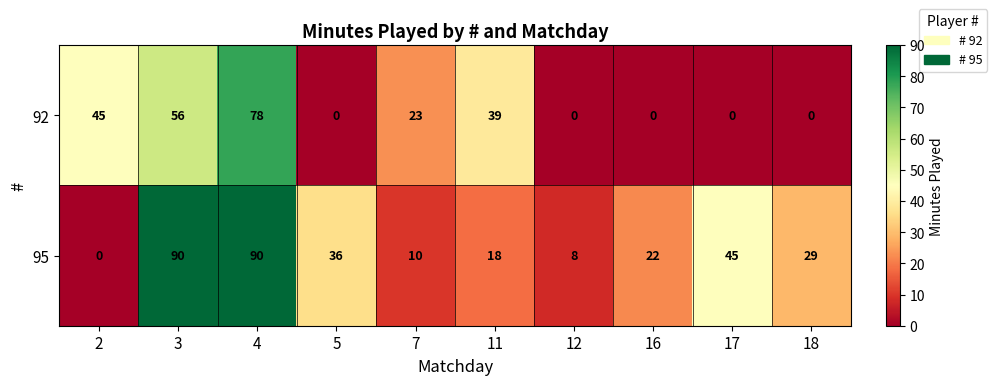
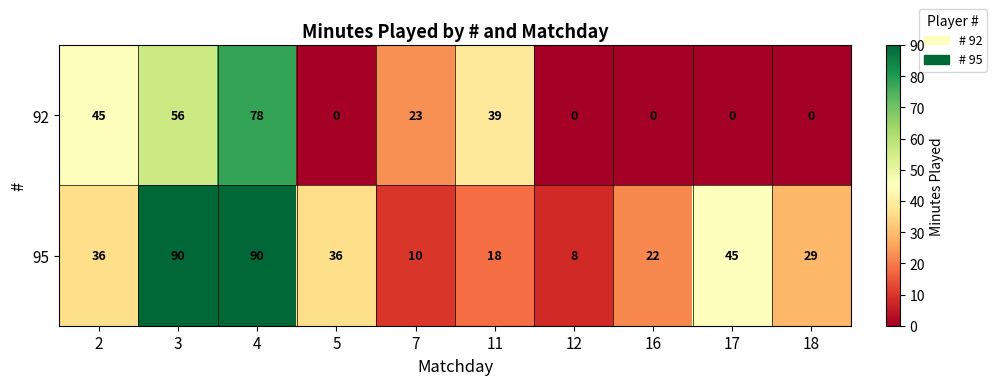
  {
    "92": {
      "2": 45,
      "3": 56,
      "4": 78,
      "5": 0,
      "7": 23,
      "11": 39,
      "12": 0,
      "16": 0,
      "17": 0,
      "18": 0
    },
    "95": {
-     "2": 0,
+     "2": 36,
      "3": 90,
      "4": 90,
      "5": 36,
      "7": 10,
      "11": 18,
      "12": 8,
      "16": 22,
      "17": 45,
      "18": 29
    }
  }
